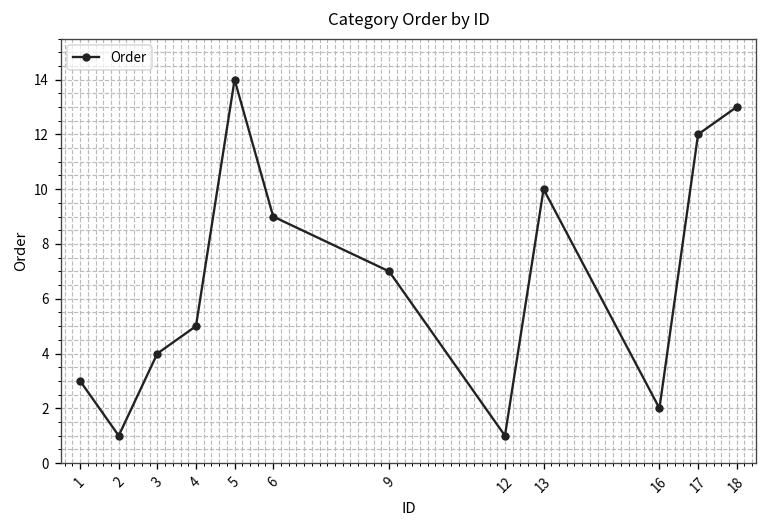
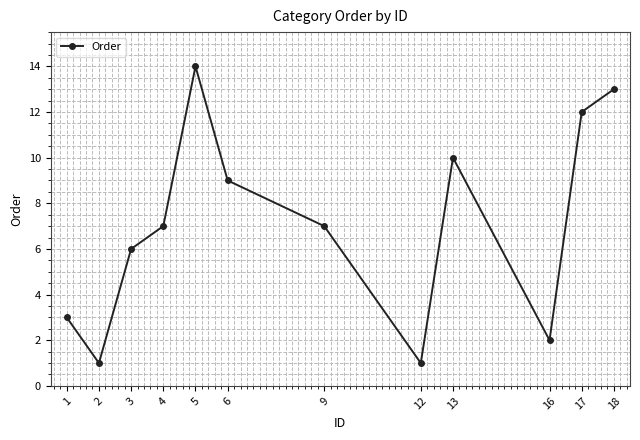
  {
    "1": 3,
    "2": 1,
-   "3": 4,
-   "4": 5,
+   "3": 6,
+   "4": 7,
    "5": 14,
    "6": 9,
    "9": 7,
    "12": 1,
    "13": 10,
    "16": 2,
    "17": 12,
    "18": 13
  }
